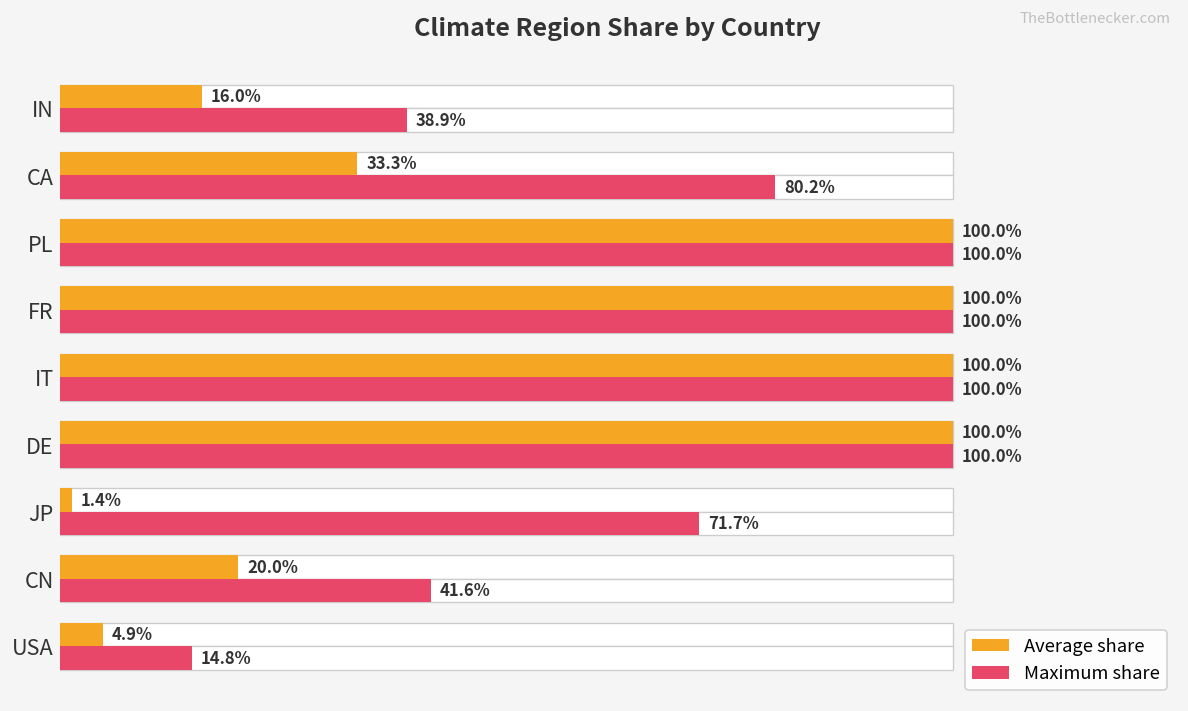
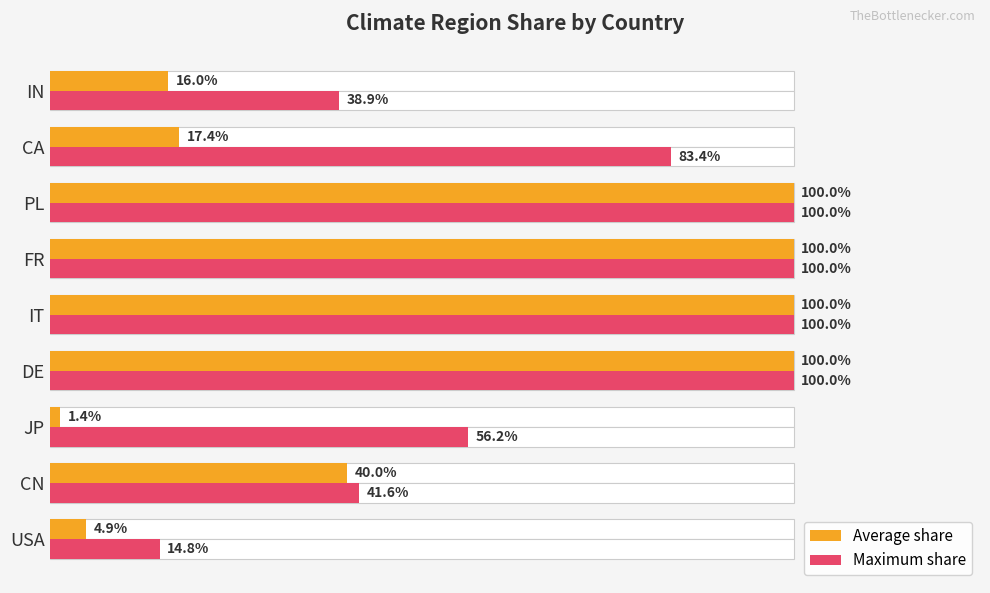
  {
    "Average share": {
-     "CA": "33.3%",
+     "CA": "17.4%",
      "PL": "100.0%",
      "FR": "100.0%",
      "IT": "100.0%",
      "DE": "100.0%",
-     "CN": "20.0%"
+     "CN": "40.0%"
    },
    "Maximum share": {
-     "CA": "80.2%",
+     "CA": "83.4%",
      "PL": "100.0%",
      "FR": "100.0%",
      "IT": "100.0%",
      "DE": "100.0%",
-     "JP": "71.7%"
+     "JP": "56.2%"
    }
  }
